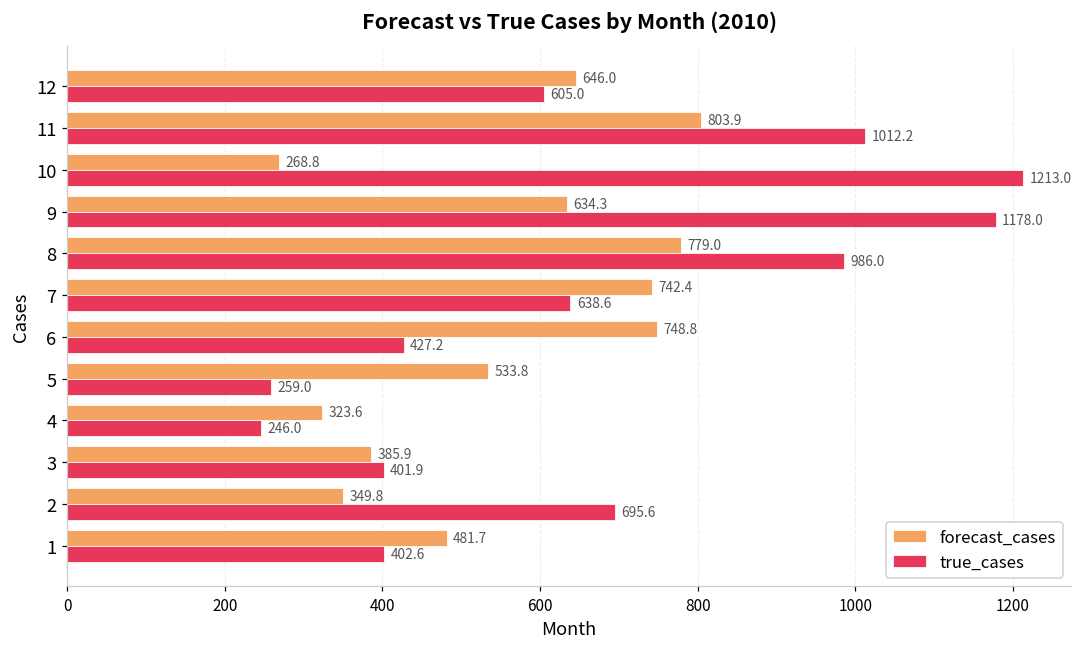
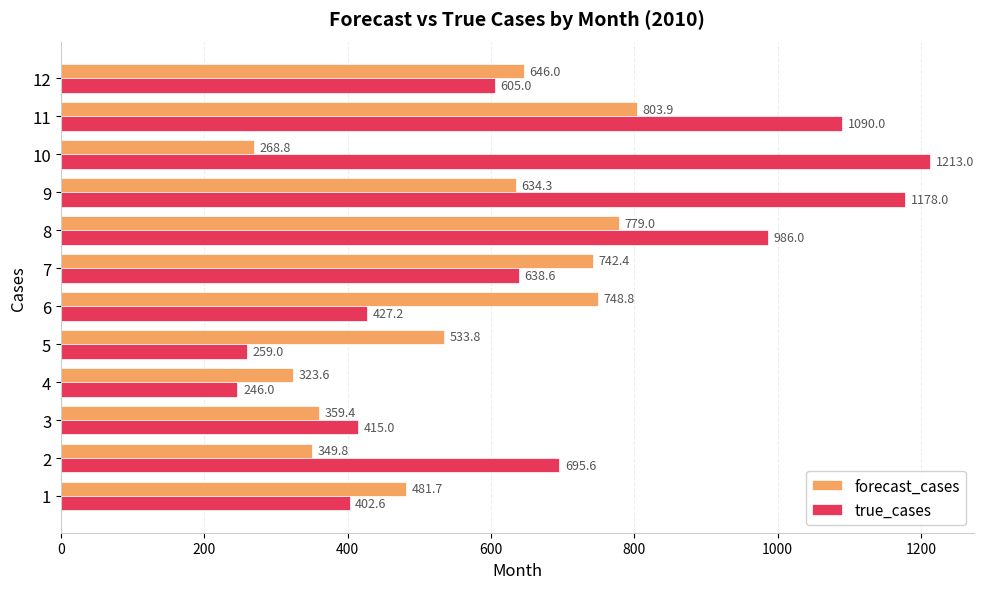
  {
    "forecast_cases": {
      "12": 646.0,
      "11": 803.9,
      "10": 268.8,
      "9": 634.3,
      "8": 779.0,
      "7": 742.4,
      "6": 748.8,
      "5": 533.8,
      "4": 323.6,
-     "3": 385.9,
+     "3": 359.4,
      "2": 349.8,
      "1": 481.7
    },
    "true_cases": {
      "12": 605.0,
-     "11": 1012.2,
+     "11": 1090.0,
      "10": 1213.0,
      "9": 1178.0,
      "8": 986.0,
      "7": 638.6,
      "6": 427.2,
      "5": 259.0,
      "4": 246.0,
-     "3": 401.9,
+     "3": 415.0,
      "2": 695.6,
      "1": 402.6
    }
  }
